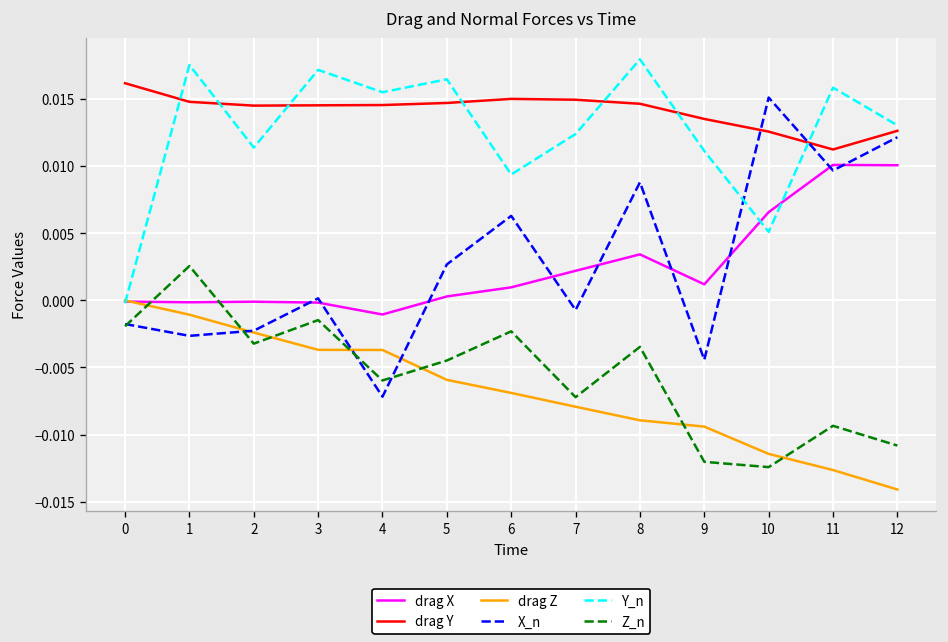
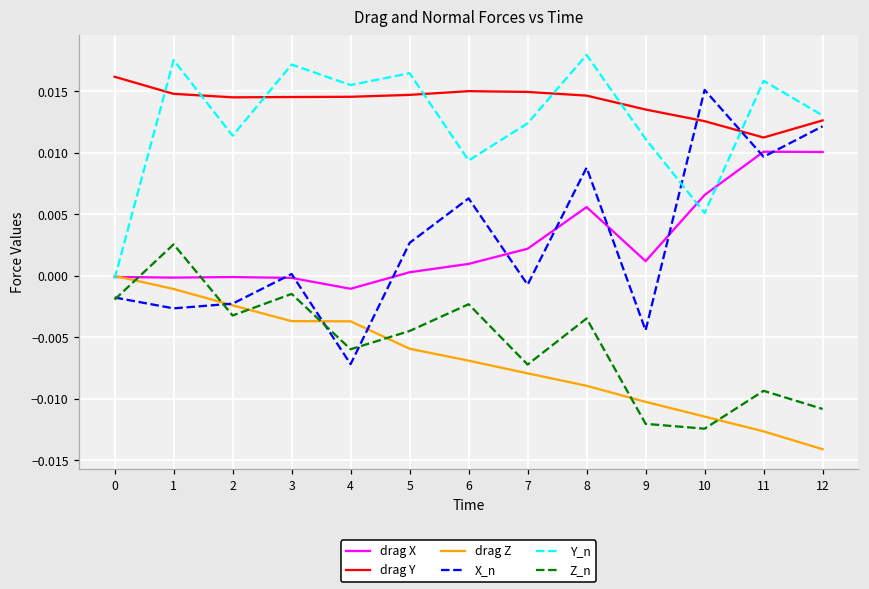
  {
    "drag X": {
      "1": -0.0001,
      "2": -0.0001,
      "3": -0.0002,
      "4": -0.0010,
      "5": 0.0003,
      "6": 0.0010,
      "7": 0.0022,
-     "8": 0.0034,
+     "8": 0.0056,
      "9": 0.0012,
      "10": 0.0066,
      "11": 0.0101,
      "12": 0.0101
    },
    "drag Y": {
      "0": 0.0162,
      "1": 0.0148,
      "2": 0.0145,
      "3": 0.0145,
      "4": 0.0146,
      "5": 0.0147,
      "6": 0.0150,
      "7": 0.0150,
      "8": 0.0147,
      "9": 0.0135,
      "10": 0.0126,
      "11": 0.0112,
      "12": 0.0126
    },
    "drag Z": {
      "1": -0.0011,
      "3": -0.0037,
      "4": -0.0037,
      "5": -0.0059,
      "6": -0.0069,
      "7": -0.0079,
      "8": -0.0089,
-     "9": -0.0094,
+     "9": -0.0102,
      "10": -0.0114,
      "11": -0.0126,
      "12": -0.0141
    },
    "X_n": {
      "1": -0.0026,
      "3": 0.0002,
      "4": -0.0072,
      "5": 0.0027,
      "6": 0.0063,
      "7": -0.0007,
      "8": 0.0088,
      "9": -0.0044,
      "10": 0.0151,
      "11": 0.0097,
      "12": 0.0122
    },
    "Y_n": {
      "1": 0.0175,
      "2": 0.0114,
      "3": 0.0172,
      "4": 0.0155,
      "5": 0.0165,
      "6": 0.0094,
      "7": 0.0124,
      "8": 0.0180,
      "9": 0.0111,
      "10": 0.0051,
      "11": 0.0159,
      "12": 0.0130
    },
    "Z_n": {
      "1": 0.0026,
      "2": -0.0032,
      "3": -0.0015,
      "4": -0.0060,
      "5": -0.0045,
      "6": -0.0023,
      "7": -0.0072,
      "8": -0.0035,
      "9": -0.0120,
      "10": -0.0124,
      "11": -0.0093,
      "12": -0.0108
    }
  }
